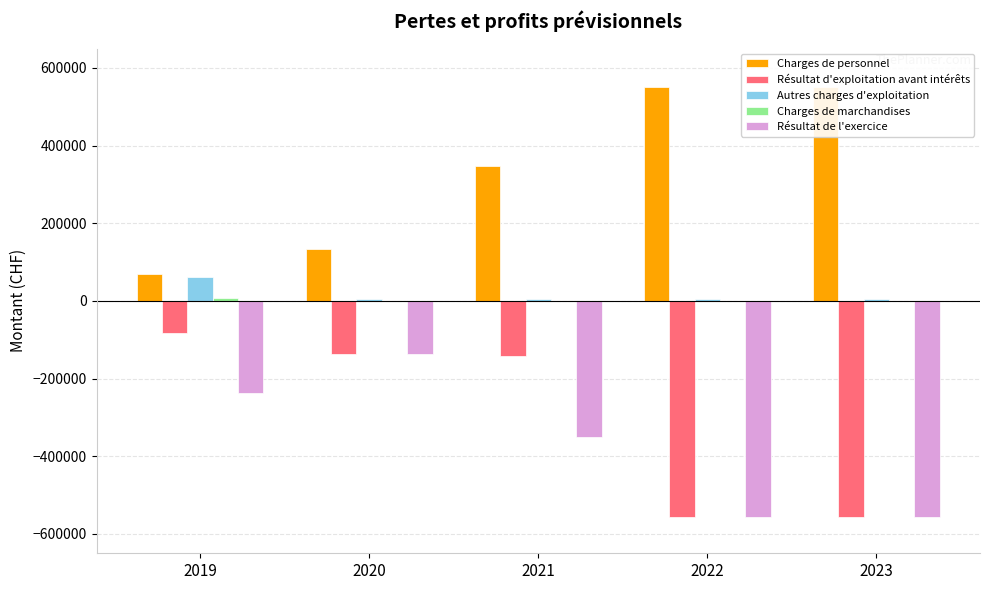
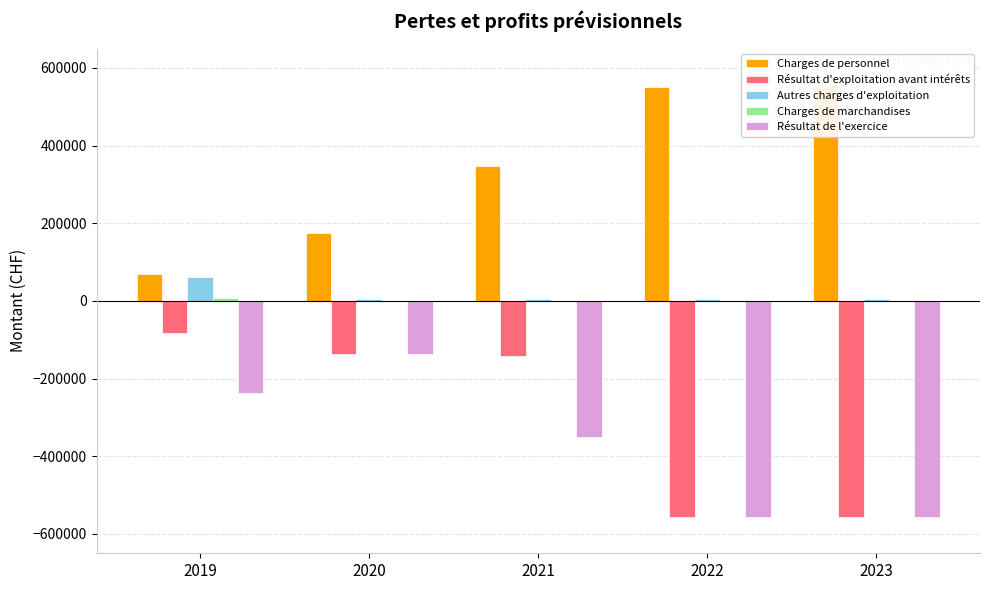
  {
    "Charges de personnel": {
      "2019": 70000,
-     "2020": 130000,
+     "2020": 170000,
      "2021": 350000,
      "2022": 550000
    },
    "Résultat d'exploitation avant intérêts": {
      "2019": -80000,
      "2020": -140000,
      "2021": -140000,
      "2022": -560000,
      "2023": -560000
    },
    "Autres charges d'exploitation": {
      "2019": 60000
    },
    "Charges de marchandises": {
      "2019": 10000,
      "2020": 0,
      "2021": 0,
      "2022": 0,
      "2023": 0
    },
    "Résultat de l'exercice": {
      "2019": -240000,
      "2020": -140000,
      "2021": -350000,
      "2022": -560000,
      "2023": -560000
    }
  }
